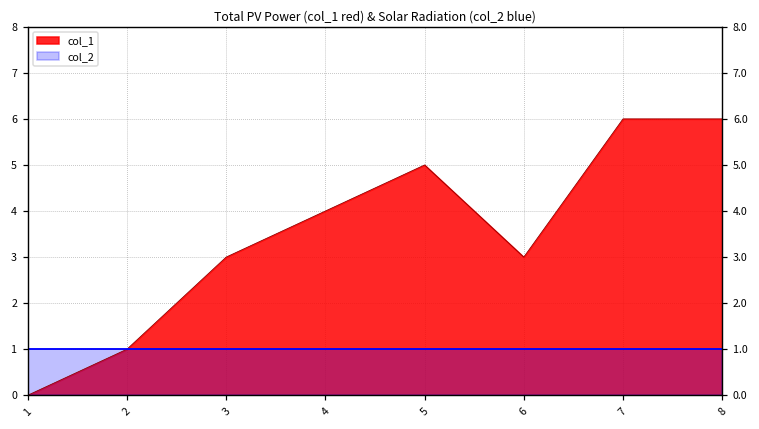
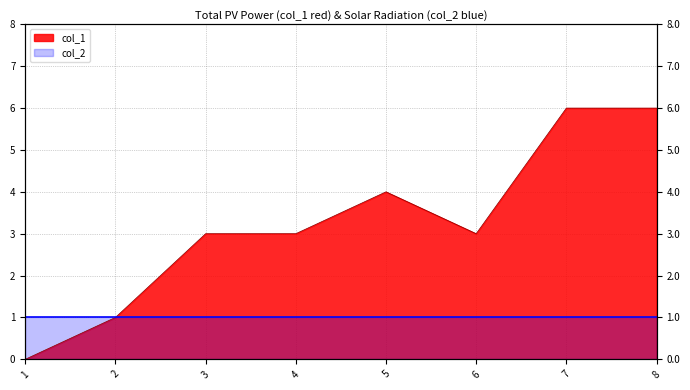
  {
    "col_1": {
      "1": 0,
      "3": 3,
-     "4": 4,
-     "5": 5,
+     "4": 3,
+     "5": 4,
      "6": 3,
      "7": 6,
      "8": 6
    },
    "col_2": {
      "1": 1,
      "3": 1,
      "4": 1,
      "5": 1,
      "6": 1,
      "7": 1,
      "8": 1
    }
  }
